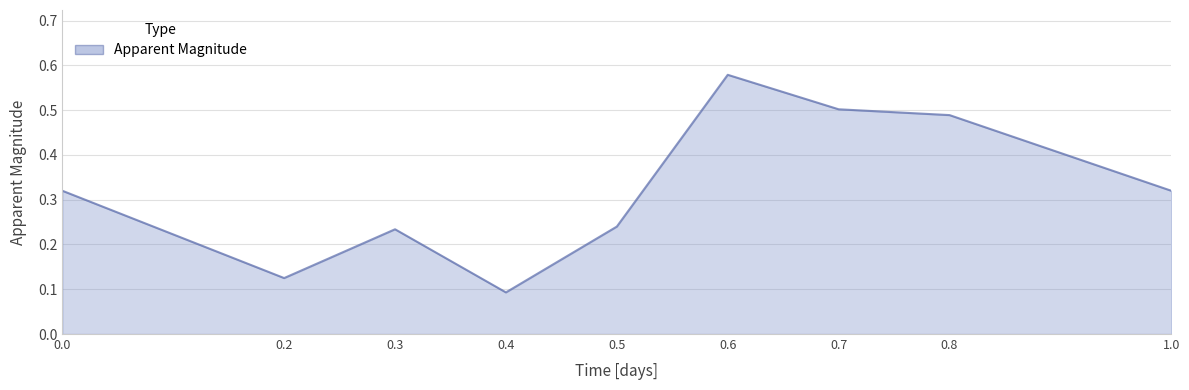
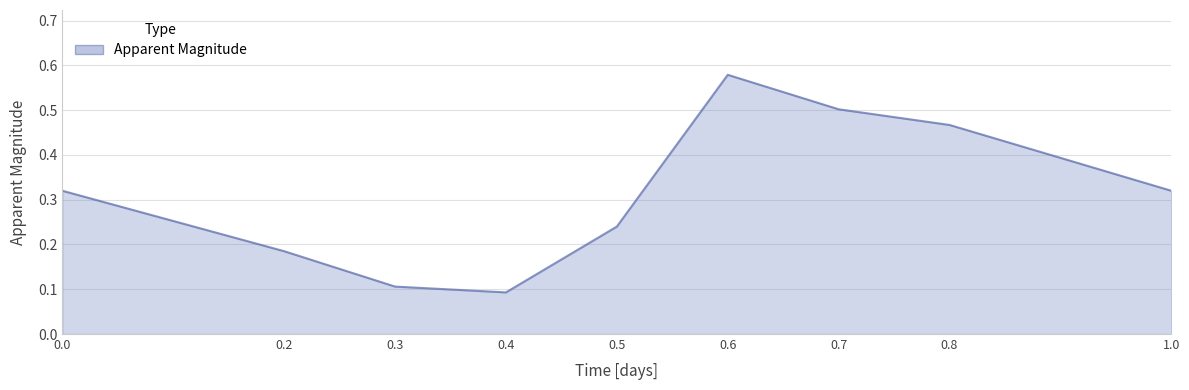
  {
    "0.0": 0.32,
-   "0.2": 0.13,
-   "0.3": 0.23,
+   "0.2": 0.19,
+   "0.3": 0.11,
    "0.4": 0.09,
    "0.5": 0.24,
    "0.6": 0.58,
    "0.7": 0.50,
-   "0.8": 0.49,
+   "0.8": 0.47,
    "1.0": 0.32
  }
